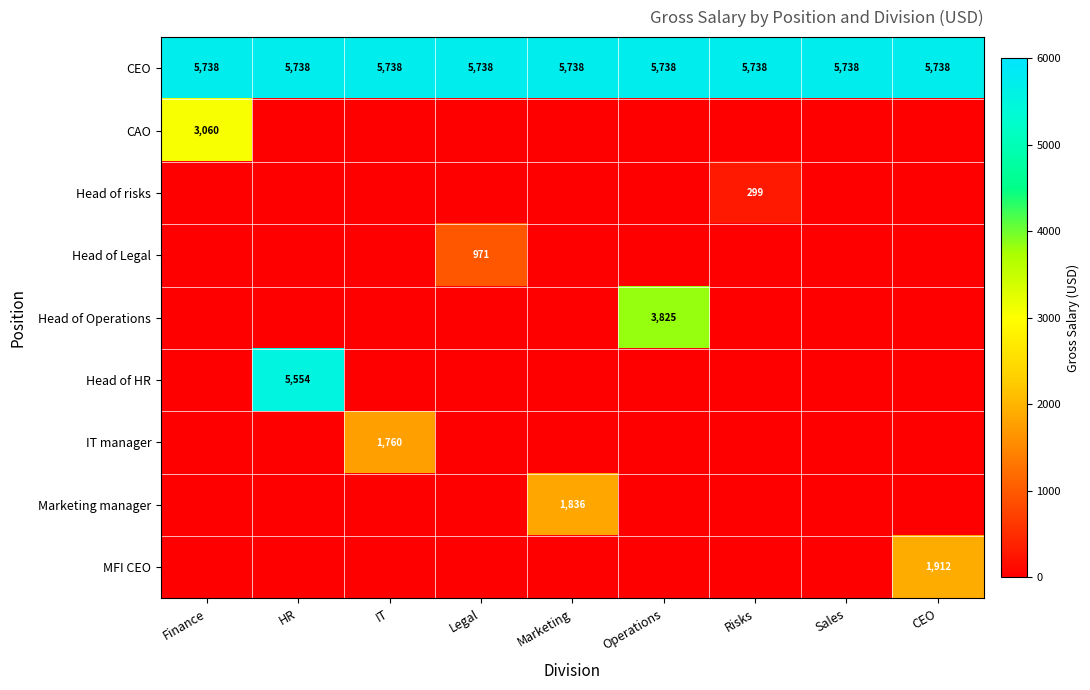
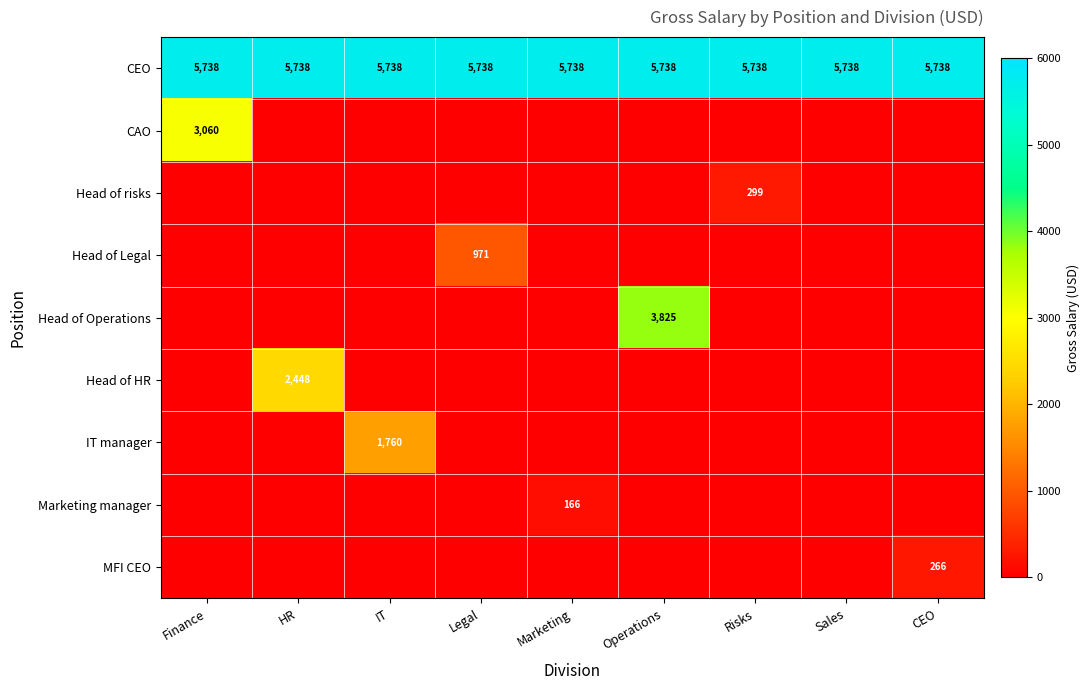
  {
    "CEO": {
      "Finance": "5,738",
      "HR": "5,738",
      "IT": "5,738",
      "Legal": "5,738",
      "Marketing": "5,738",
      "Operations": "5,738",
      "Risks": "5,738",
      "Sales": "5,738",
      "CEO": "5,738"
    },
    "CAO": {
      "Finance": "3,060"
    },
    "Head of risks": {
      "Risks": "299"
    },
    "Head of Legal": {
      "Legal": "971"
    },
    "Head of Operations": {
      "Operations": "3,825"
    },
    "Head of HR": {
-     "HR": "5,554"
+     "HR": "2,448"
    },
    "IT manager": {
      "IT": "1,760"
    },
    "Marketing manager": {
-     "Marketing": "1,836"
+     "Marketing": "166"
    },
    "MFI CEO": {
-     "CEO": "1,912"
+     "CEO": "266"
    }
  }
